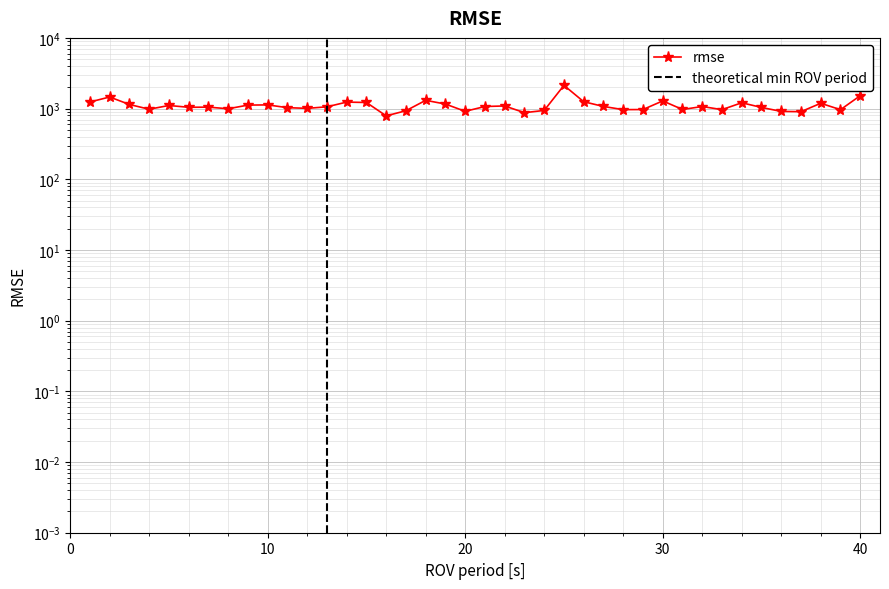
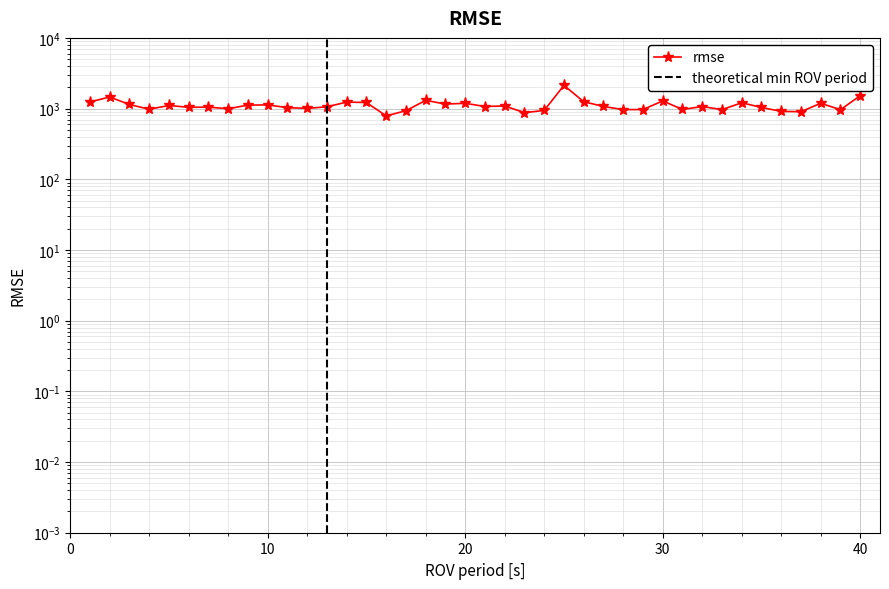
  {
    "10": 1100,
-   "20": 900,
+   "20": 1200,
    "30": 1300,
    "40": 1500
  }
